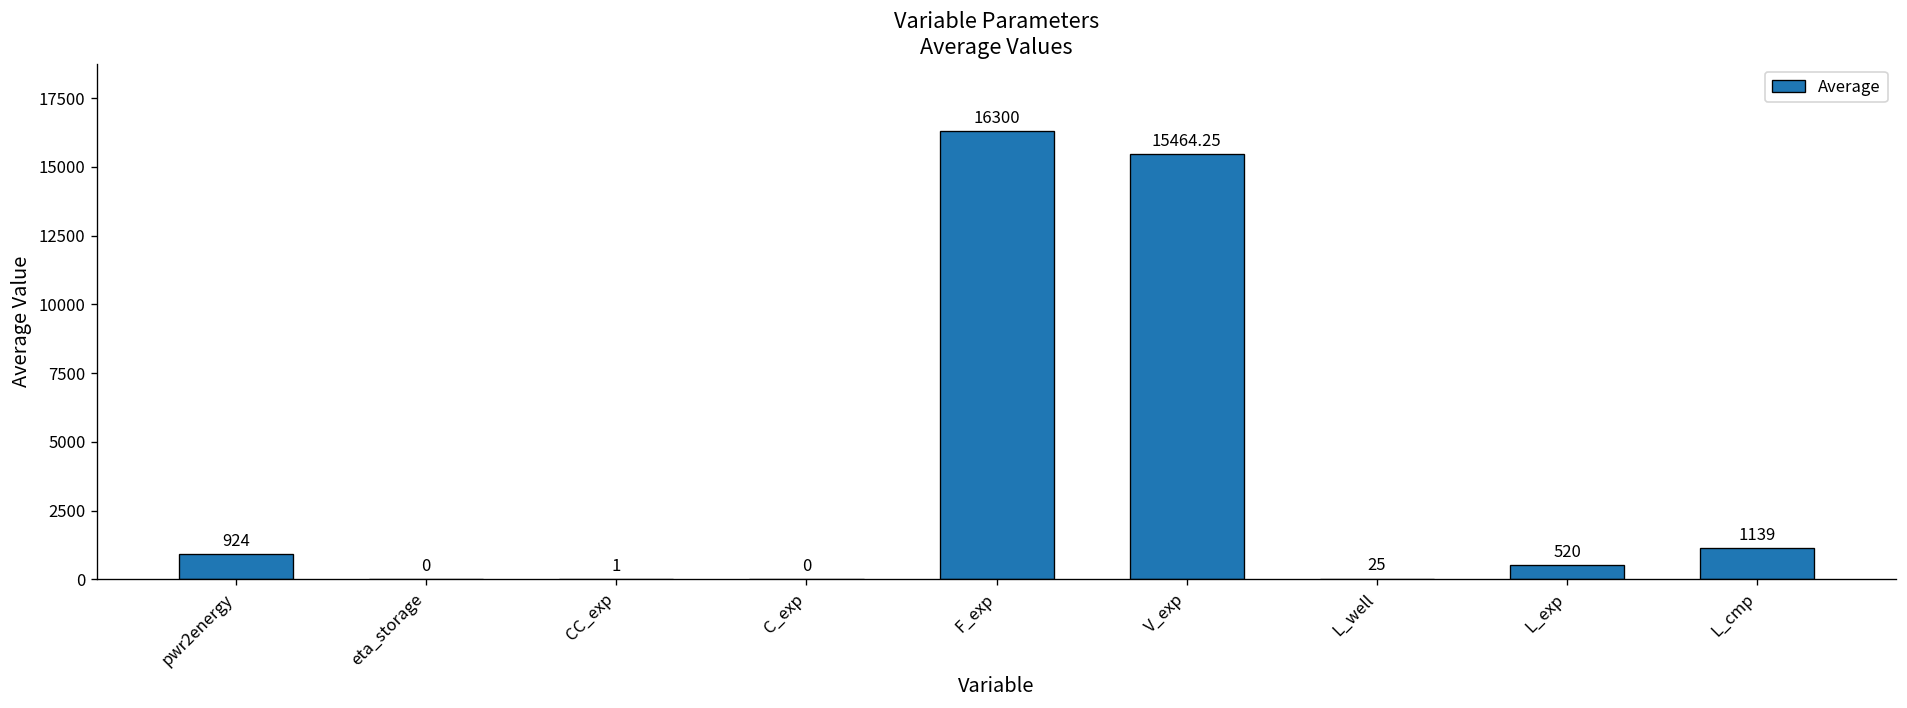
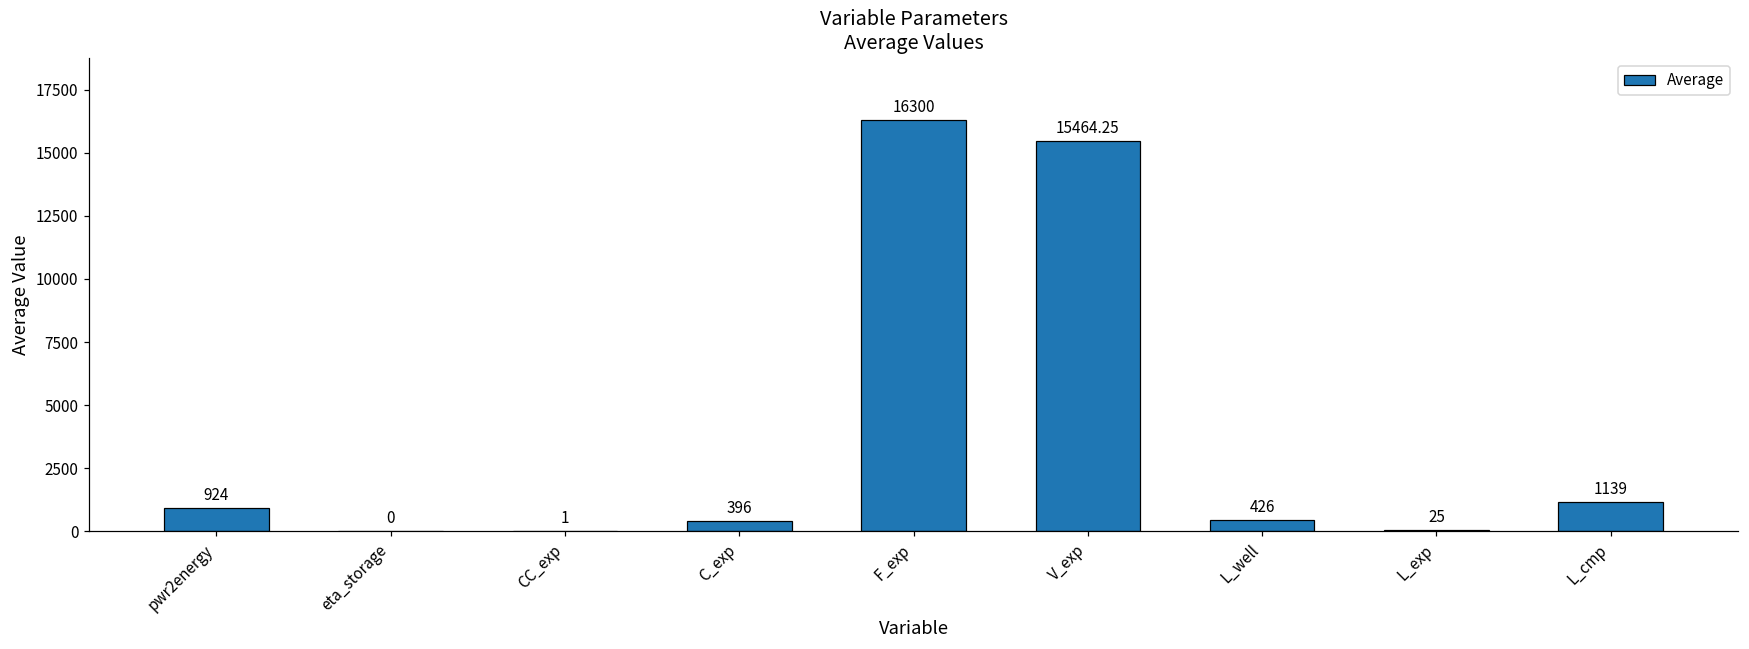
  {
    "pwr2energy": 924,
    "eta_storage": 0,
    "CC_exp": 1,
-   "C_exp": 0,
+   "C_exp": 396,
    "F_exp": 16300,
    "V_exp": 15464.25,
-   "L_well": 25,
-   "L_exp": 520,
+   "L_well": 426,
+   "L_exp": 25,
    "L_cmp": 1139
  }
